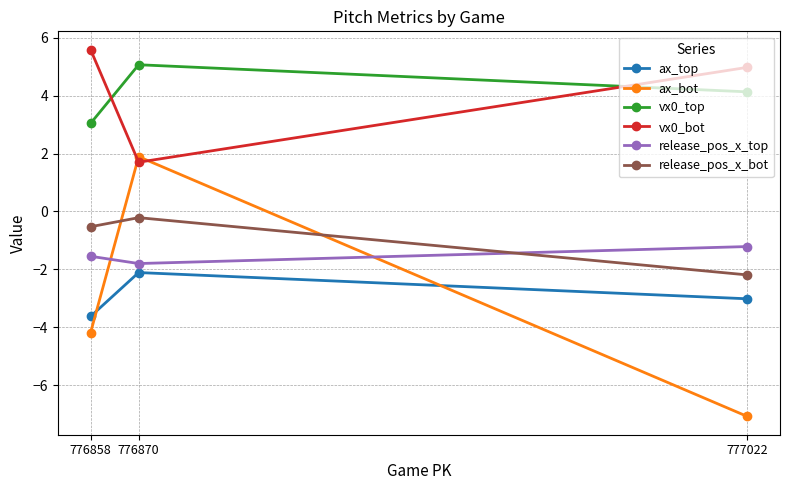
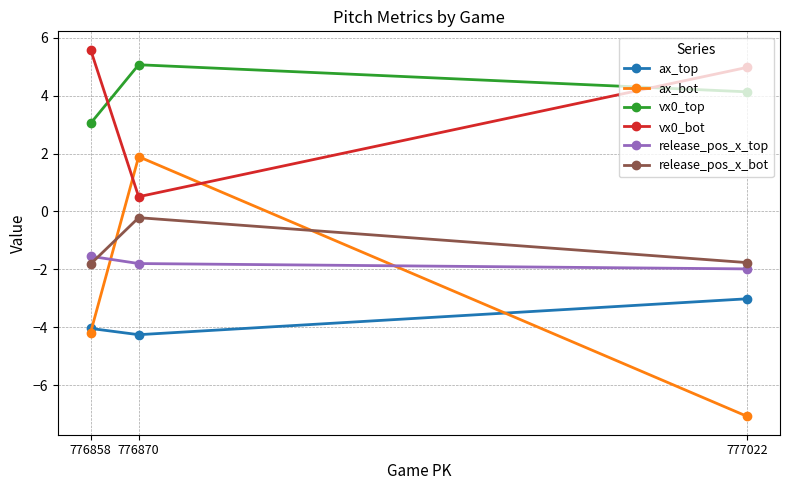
  {
    "ax_top": {
-     "776858": -3.6,
-     "776870": -2.1,
+     "776858": -4.0,
+     "776870": -4.3,
      "777022": -3.0
    },
    "ax_bot": {
      "776858": -4.2,
      "776870": 1.9,
      "777022": -7.1
    },
    "vx0_top": {
      "776858": 3.0,
      "776870": 5.1
    },
    "vx0_bot": {
      "776858": 5.6,
-     "776870": 1.7
+     "776870": 0.5
    },
    "release_pos_x_top": {
      "776858": -1.5,
      "776870": -1.8,
-     "777022": -1.2
+     "777022": -2.0
    },
    "release_pos_x_bot": {
-     "776858": -0.5,
+     "776858": -1.8,
      "776870": -0.2,
-     "777022": -2.2
+     "777022": -1.8
    }
  }
